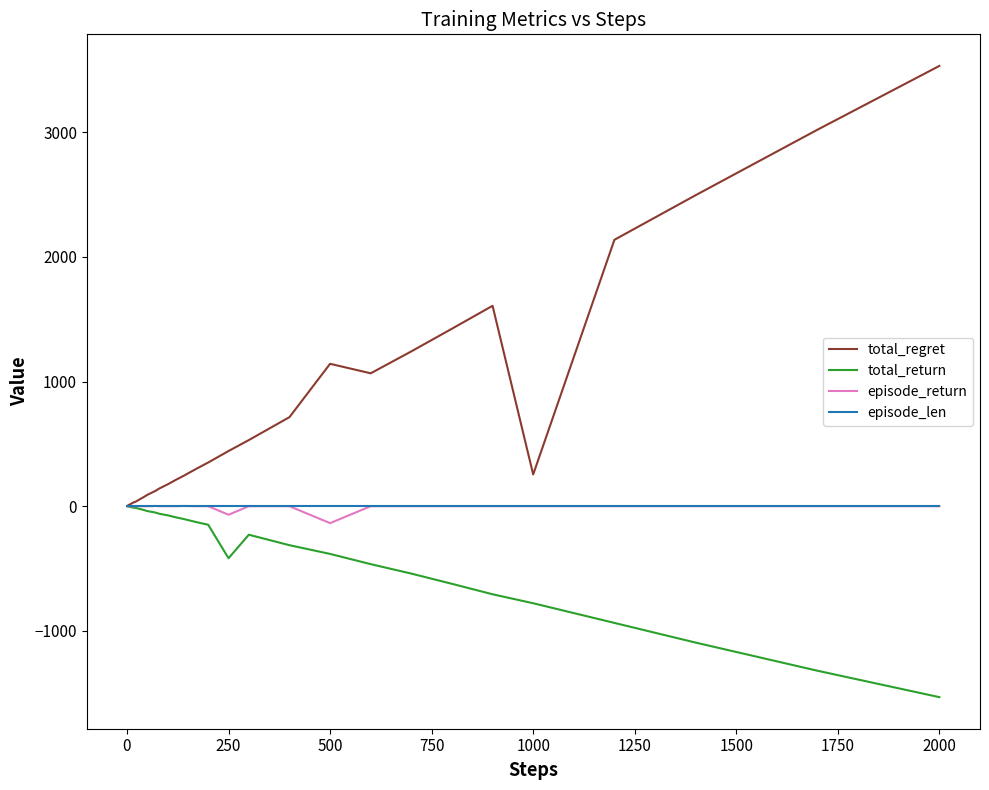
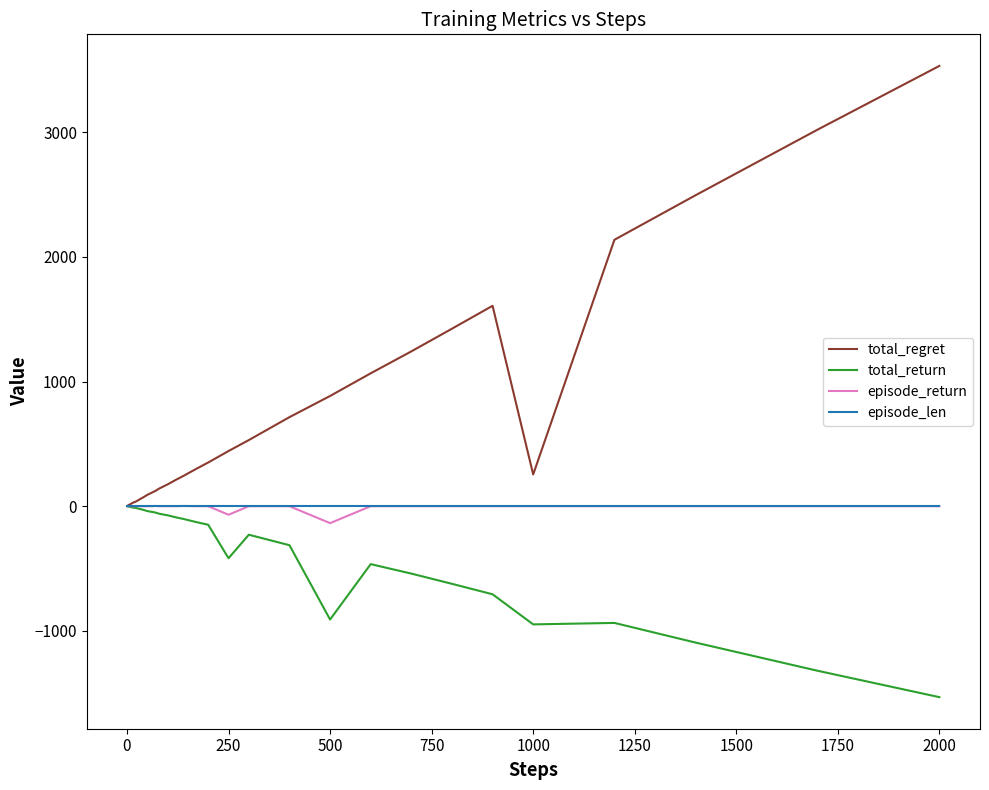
  {
    "total_regret": {
      "250": 440,
-     "500": 1140,
+     "500": 880,
      "1000": 250,
      "2000": 3530
    },
    "total_return": {
      "250": -420,
-     "500": -380,
-     "1000": -780,
+     "500": -910,
+     "1000": -950,
      "2000": -1530
    },
    "episode_return": {
      "250": -70,
      "500": -140
    },
    "episode_len": {
      "250": 0,
      "500": 0
    }
  }
